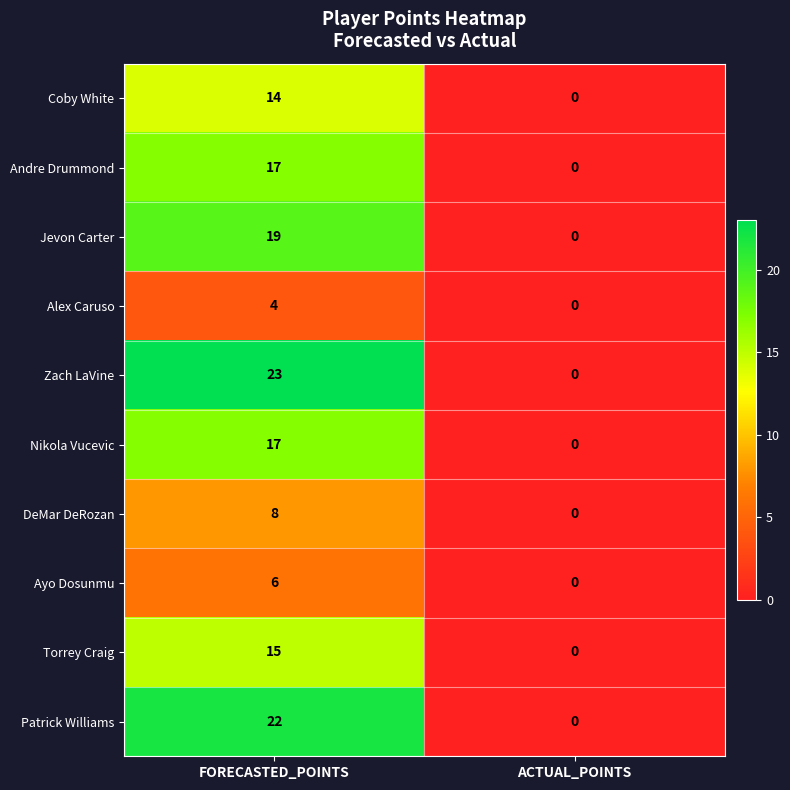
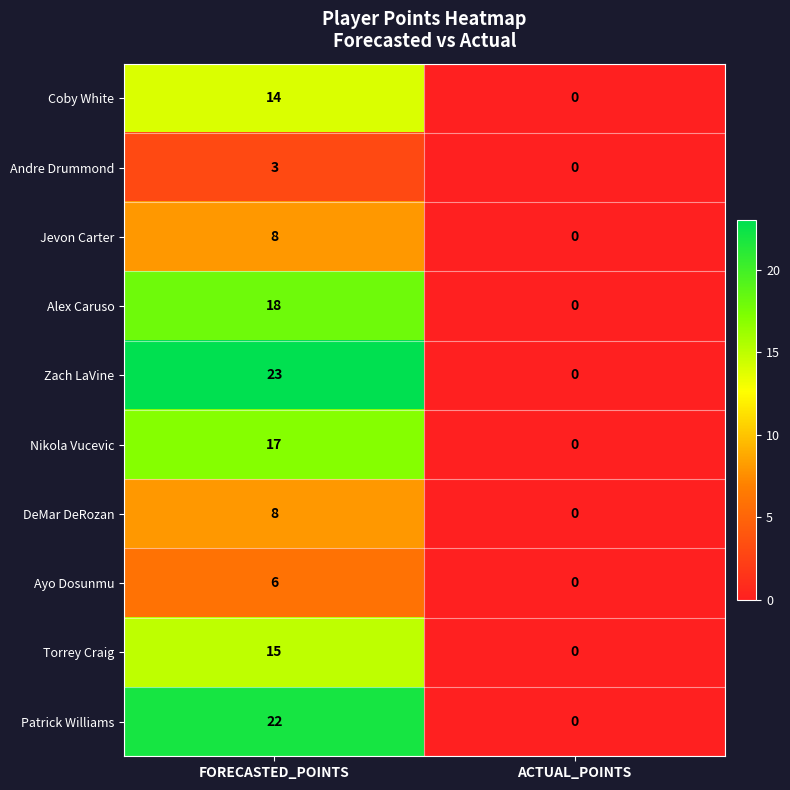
  {
    "Coby White": {
      "FORECASTED_POINTS": 14,
      "ACTUAL_POINTS": 0
    },
    "Andre Drummond": {
-     "FORECASTED_POINTS": 17,
+     "FORECASTED_POINTS": 3,
      "ACTUAL_POINTS": 0
    },
    "Jevon Carter": {
-     "FORECASTED_POINTS": 19,
+     "FORECASTED_POINTS": 8,
      "ACTUAL_POINTS": 0
    },
    "Alex Caruso": {
-     "FORECASTED_POINTS": 4,
+     "FORECASTED_POINTS": 18,
      "ACTUAL_POINTS": 0
    },
    "Zach LaVine": {
      "FORECASTED_POINTS": 23,
      "ACTUAL_POINTS": 0
    },
    "Nikola Vucevic": {
      "FORECASTED_POINTS": 17,
      "ACTUAL_POINTS": 0
    },
    "DeMar DeRozan": {
      "FORECASTED_POINTS": 8,
      "ACTUAL_POINTS": 0
    },
    "Ayo Dosunmu": {
      "FORECASTED_POINTS": 6,
      "ACTUAL_POINTS": 0
    },
    "Torrey Craig": {
      "FORECASTED_POINTS": 15,
      "ACTUAL_POINTS": 0
    },
    "Patrick Williams": {
      "FORECASTED_POINTS": 22,
      "ACTUAL_POINTS": 0
    }
  }
